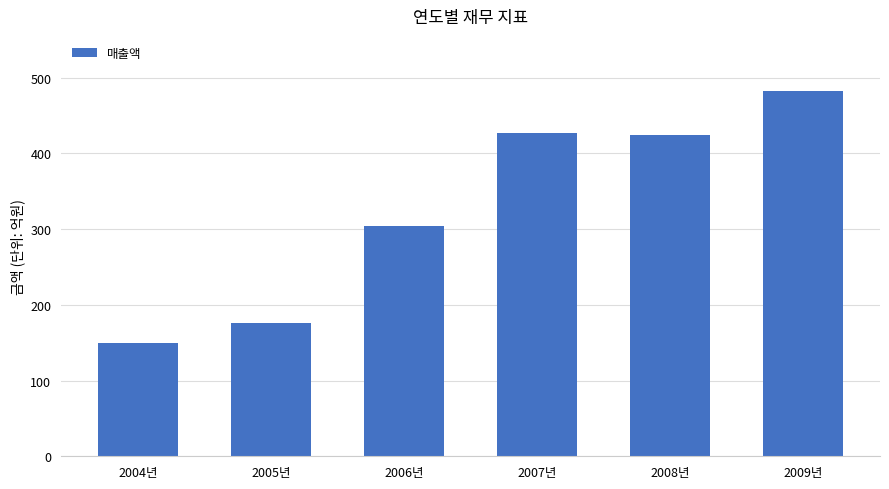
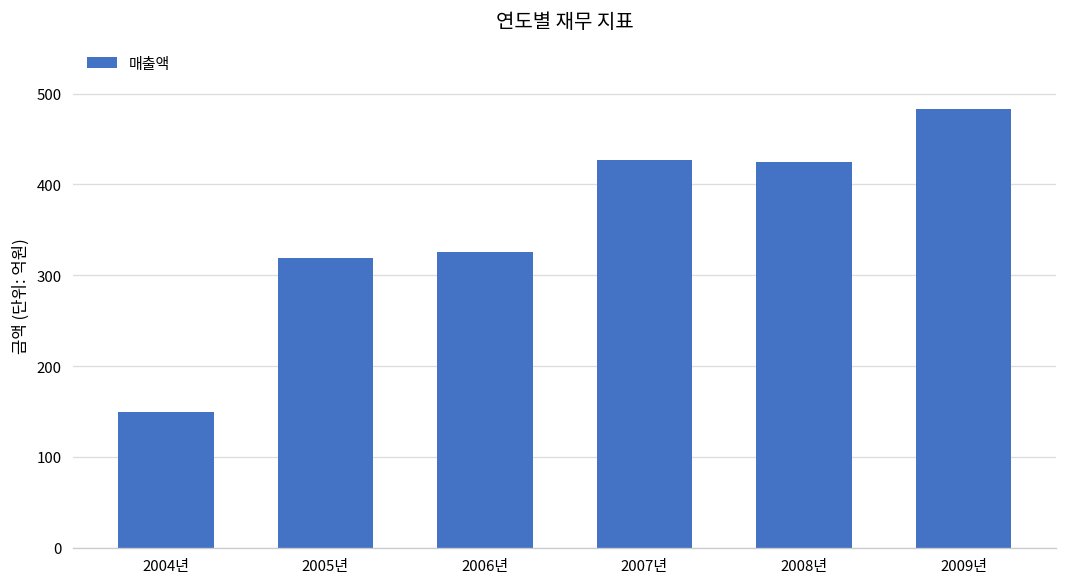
  {
    "2004년": 150,
-   "2005년": 180,
-   "2006년": 300,
+   "2005년": 320,
+   "2006년": 330,
    "2007년": 430,
    "2008년": 420,
    "2009년": 480
  }
